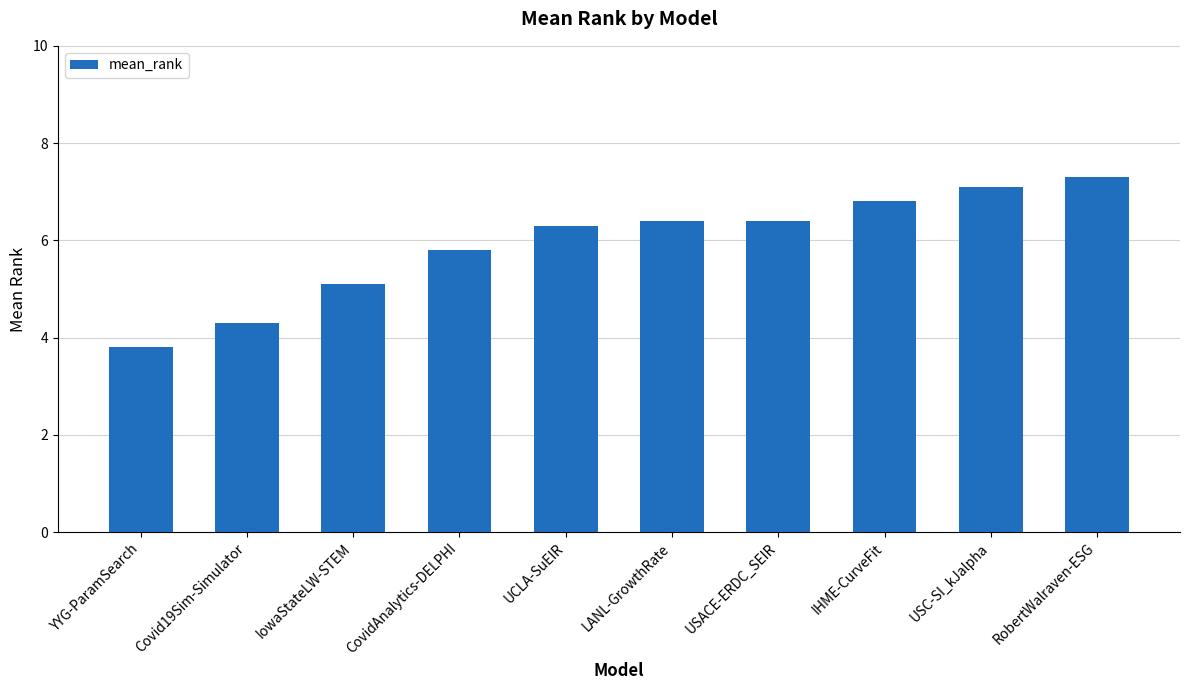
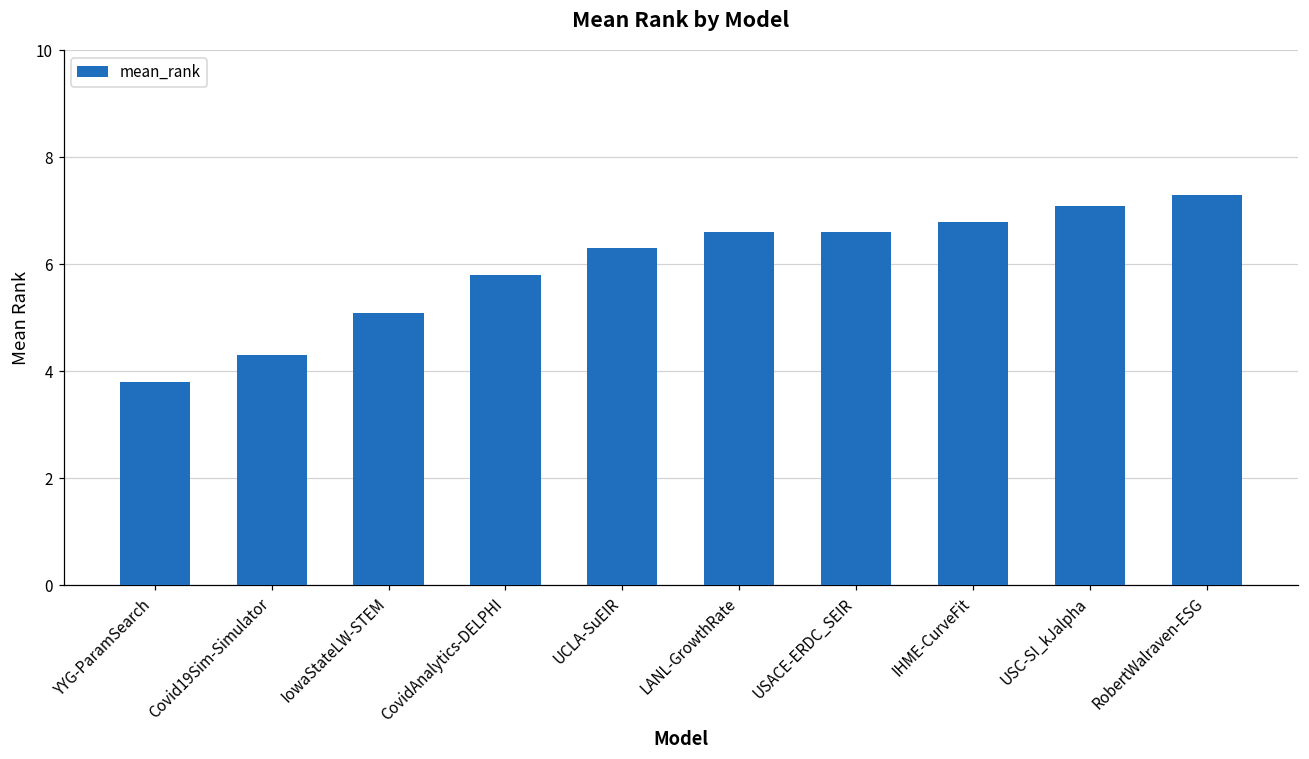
  {
    "YYG-ParamSearch": 3.8,
    "Covid19Sim-Simulator": 4.3,
    "IowaStateLW-STEM": 5.1,
    "CovidAnalytics-DELPHI": 5.8,
    "UCLA-SuEIR": 6.3,
-   "LANL-GrowthRate": 6.4,
-   "USACE-ERDC_SEIR": 6.4,
+   "LANL-GrowthRate": 6.6,
+   "USACE-ERDC_SEIR": 6.6,
    "IHME-CurveFit": 6.8,
    "USC-SI_kJalpha": 7.1,
    "RobertWalraven-ESG": 7.3
  }
